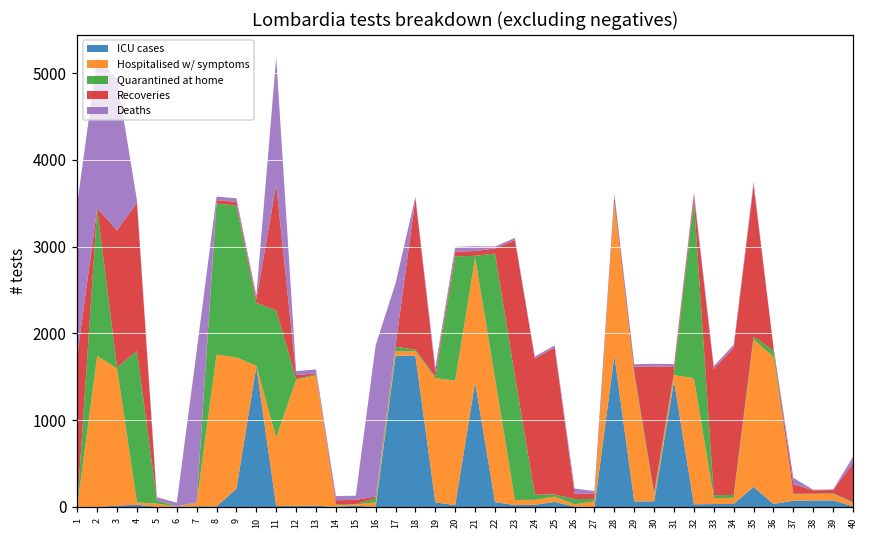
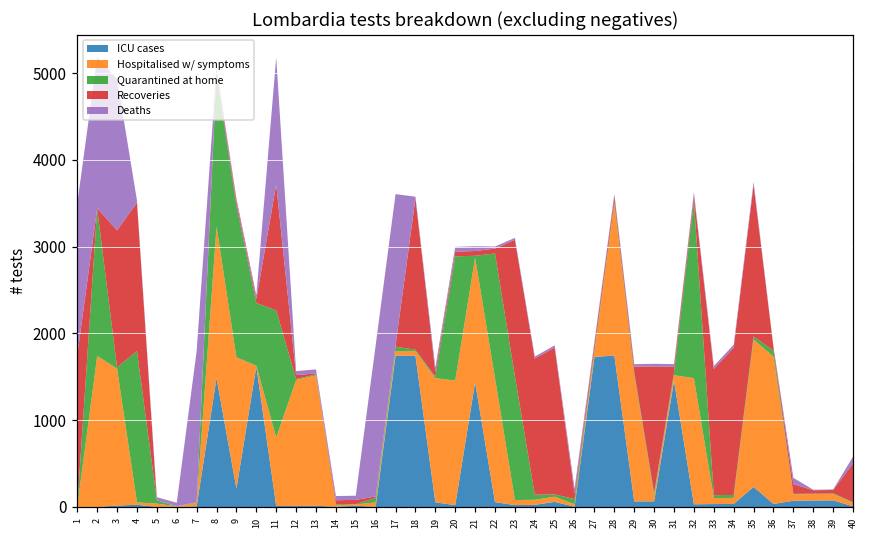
  {
    "ICU cases": {
-     "8": 0,
+     "8": 1500,
      "9": 200,
      "17": 1700,
      "18": 1700,
      "19": 100,
      "21": 1400,
      "22": 100,
      "25": 100,
-     "27": 0,
+     "27": 1700,
      "28": 1700,
      "29": 100,
      "30": 100,
      "31": 1500,
      "33": 0,
      "34": 0,
      "35": 200,
      "36": 0,
      "37": 100,
      "38": 100,
      "39": 100
    },
    "Hospitalised w/ symptoms": {
      "2": 1700,
      "5": 0,
      "8": 1700,
      "9": 1500,
      "11": 800,
      "16": 100,
      "17": 100,
      "20": 1400,
      "22": 1400,
      "23": 100,
      "24": 100,
      "32": 1500,
      "33": 100,
      "34": 100,
      "35": 1700,
      "36": 1700
    },
    "Quarantined at home": {
      "4": 1700,
      "9": 1700,
      "10": 700,
      "11": 1500,
      "20": 1400,
      "22": 1400,
      "23": 1400,
      "24": 100,
      "26": 100,
      "32": 2000,
      "33": 0,
      "34": 0,
      "35": 0,
      "36": 100
    },
    "Recoveries": {
      "1": 1700,
      "3": 1600,
      "9": 0,
      "10": 0,
      "11": 1500,
      "12": 0,
      "14": 0,
      "15": 0,
      "19": 100,
      "20": 100,
      "21": 100,
      "26": 100,
      "32": 100,
      "33": 1500,
      "34": 1700,
      "35": 1700,
      "37": 100,
      "40": 400
    },
    "Deaths": {
      "1": 1700,
      "5": 0,
      "6": 0,
      "7": 1700,
      "9": 0,
      "10": 0,
      "11": 1500,
      "12": 0,
      "13": 0,
      "14": 0,
      "15": 0,
      "16": 1700,
-     "17": 700,
+     "17": 1700,
      "19": 100,
      "20": 100,
      "21": 100,
      "26": 100,
      "32": 0,
      "33": 0,
      "34": 0,
      "35": 0,
      "37": 100,
      "40": 100
    }
  }
